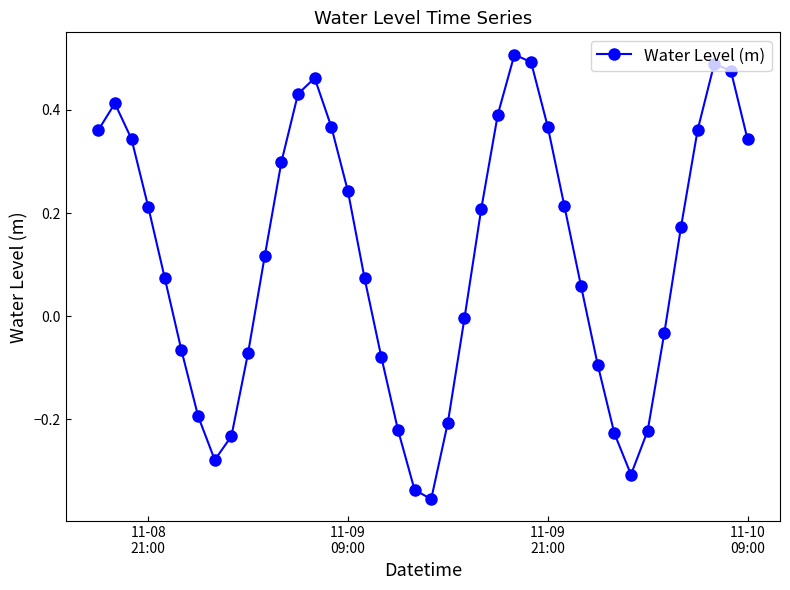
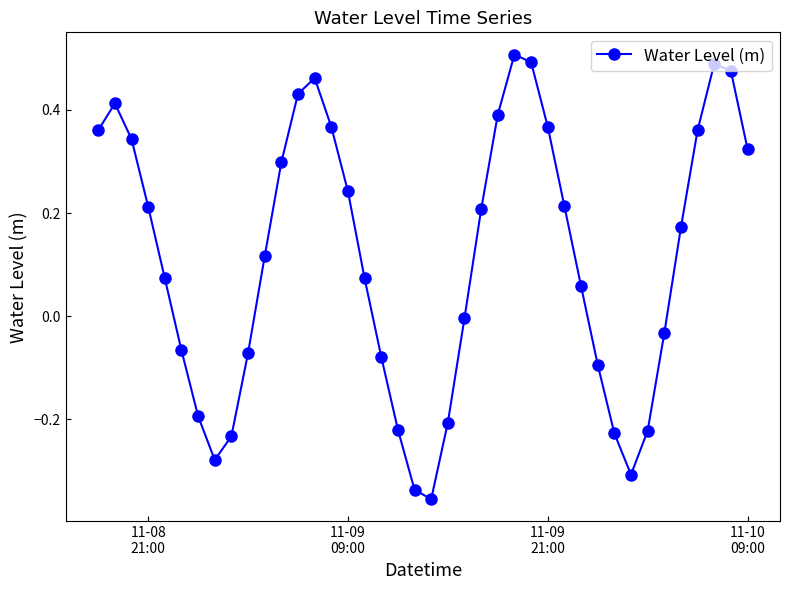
  {
    "11-08 21:00": 0.21,
    "11-09 09:00": 0.24,
    "11-09 21:00": 0.37,
-   "11-10 09:00": 0.34
+   "11-10 09:00": 0.32
  }
